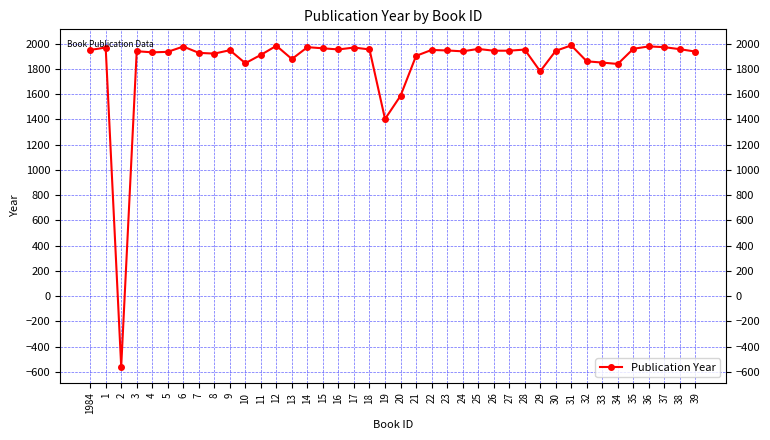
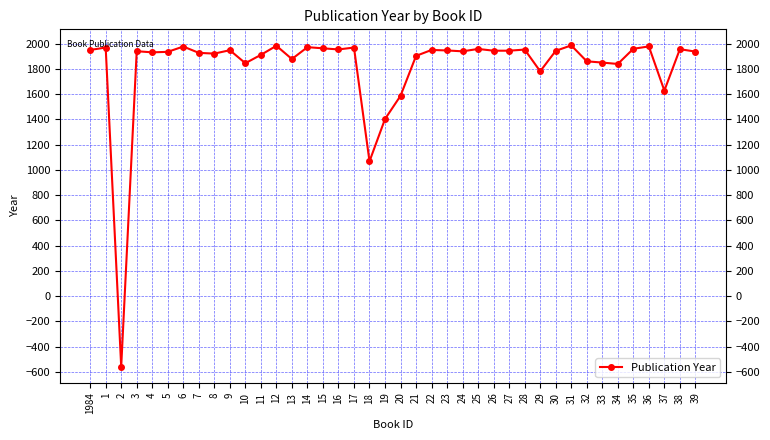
  {
    "1984": 1950,
    "1": 1970,
    "2": -560,
    "3": 1940,
    "4": 1930,
    "5": 1930,
    "6": 1980,
    "7": 1930,
    "8": 1920,
    "9": 1950,
    "10": 1840,
    "11": 1910,
    "12": 1980,
    "13": 1880,
    "14": 1970,
    "15": 1960,
    "16": 1950,
    "17": 1970,
-   "18": 1950,
+   "18": 1070,
    "19": 1400,
    "20": 1590,
    "21": 1900,
    "22": 1950,
    "23": 1950,
    "24": 1940,
    "25": 1960,
    "26": 1940,
    "27": 1940,
    "28": 1950,
    "29": 1780,
    "30": 1940,
    "31": 1990,
    "32": 1860,
    "33": 1850,
    "34": 1840,
    "35": 1960,
    "36": 1980,
-   "37": 1970,
+   "37": 1630,
    "38": 1960,
    "39": 1940
  }
